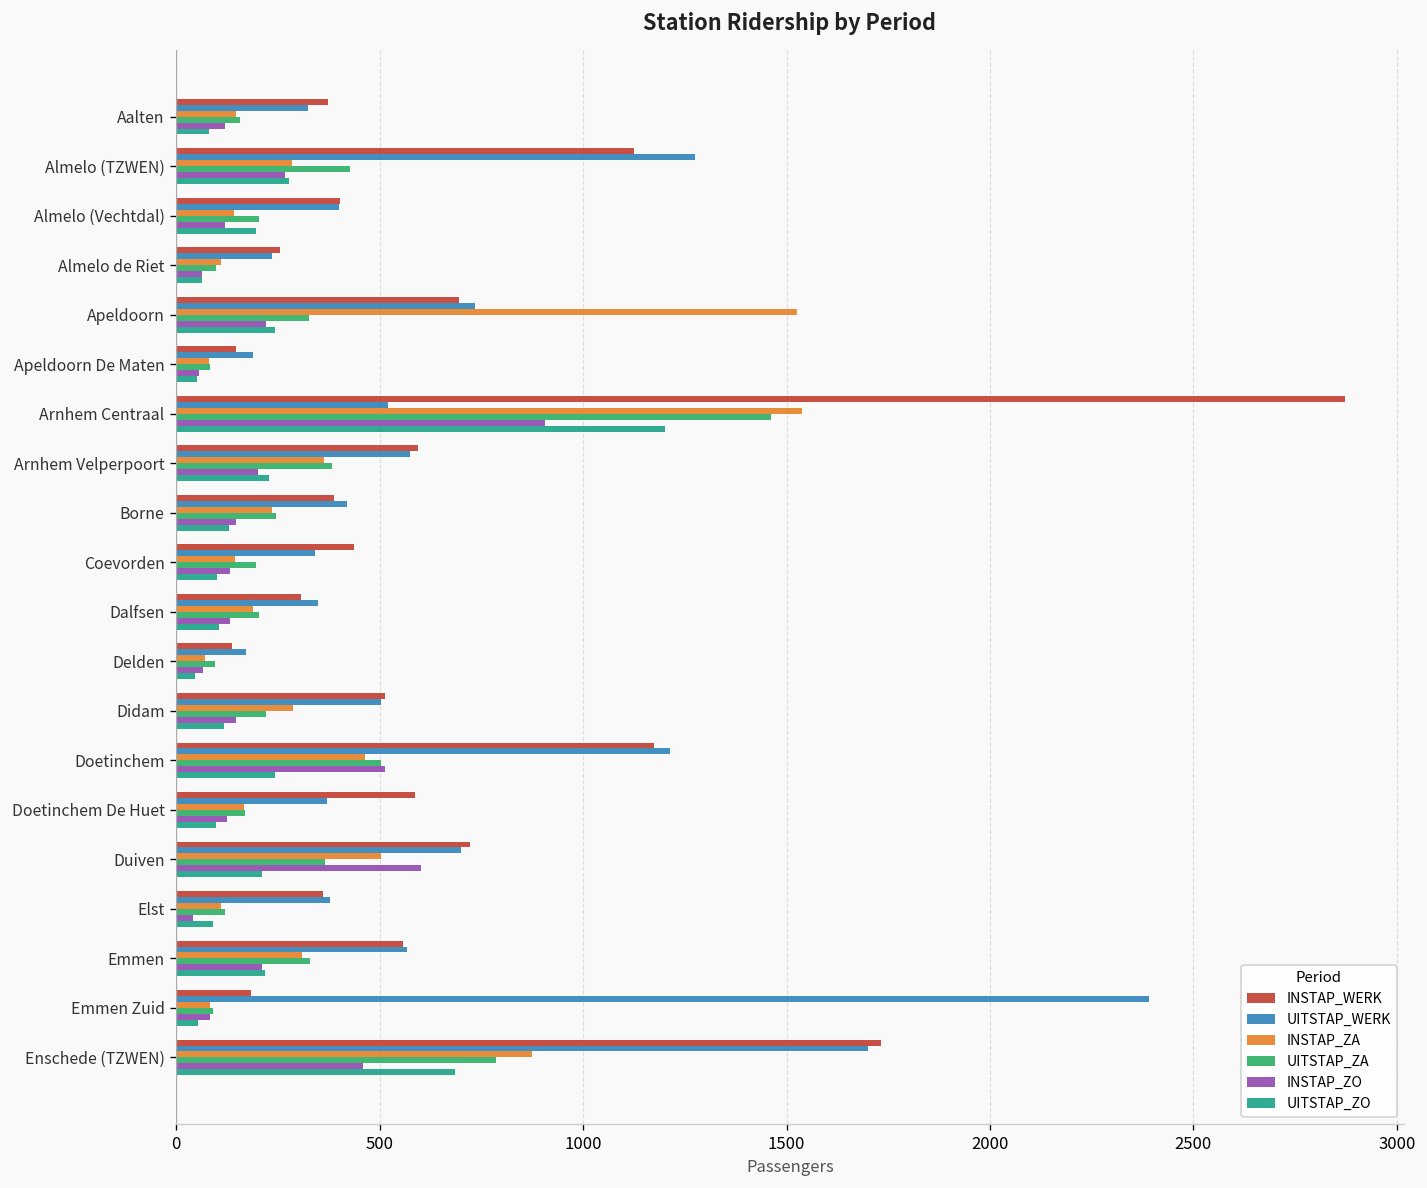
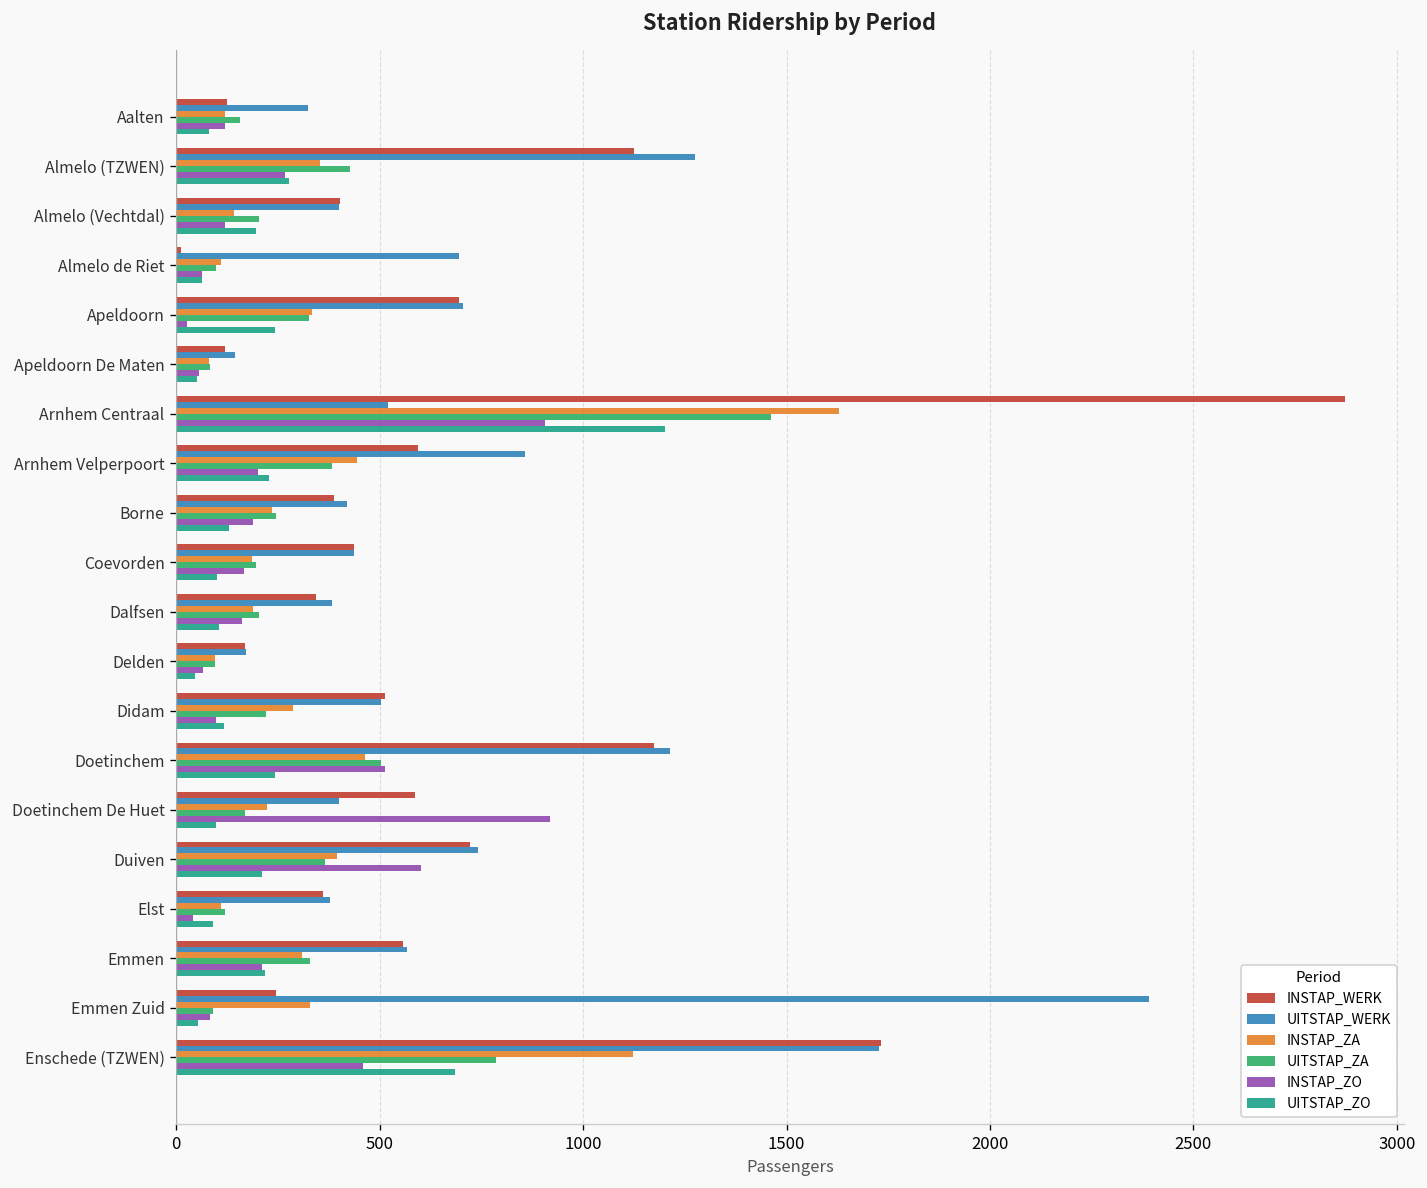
  {
    "INSTAP_WERK": {
-     "Aalten": 370,
+     "Aalten": 130,
      "Almelo (TZWEN)": 1130,
      "Almelo (Vechtdal)": 400,
-     "Almelo de Riet": 260,
+     "Almelo de Riet": 10,
      "Apeldoorn": 700,
-     "Apeldoorn De Maten": 150,
+     "Apeldoorn De Maten": 120,
      "Arnhem Centraal": 2870,
      "Arnhem Velperpoort": 600,
      "Borne": 390,
      "Coevorden": 440,
-     "Dalfsen": 310,
-     "Delden": 140,
+     "Dalfsen": 340,
+     "Delden": 170,
      "Didam": 510,
      "Doetinchem": 1170,
      "Doetinchem De Huet": 590,
      "Duiven": 720,
      "Elst": 360,
      "Emmen": 560,
-     "Emmen Zuid": 190,
+     "Emmen Zuid": 250,
      "Enschede (TZWEN)": 1730
    },
    "UITSTAP_WERK": {
      "Aalten": 320,
      "Almelo (TZWEN)": 1270,
      "Almelo (Vechtdal)": 400,
-     "Almelo de Riet": 240,
-     "Apeldoorn": 740,
-     "Apeldoorn De Maten": 190,
+     "Almelo de Riet": 700,
+     "Apeldoorn": 700,
+     "Apeldoorn De Maten": 140,
      "Arnhem Centraal": 520,
-     "Arnhem Velperpoort": 580,
+     "Arnhem Velperpoort": 860,
      "Borne": 420,
-     "Coevorden": 340,
-     "Dalfsen": 350,
+     "Coevorden": 440,
+     "Dalfsen": 380,
      "Delden": 170,
      "Didam": 500,
      "Doetinchem": 1210,
-     "Doetinchem De Huet": 370,
-     "Duiven": 700,
+     "Doetinchem De Huet": 400,
+     "Duiven": 740,
      "Elst": 380,
      "Emmen": 570,
      "Emmen Zuid": 2390,
-     "Enschede (TZWEN)": 1700
+     "Enschede (TZWEN)": 1730
    },
    "INSTAP_ZA": {
-     "Aalten": 150,
-     "Almelo (TZWEN)": 280,
+     "Aalten": 120,
+     "Almelo (TZWEN)": 350,
      "Almelo (Vechtdal)": 140,
      "Almelo de Riet": 110,
-     "Apeldoorn": 1530,
+     "Apeldoorn": 330,
      "Apeldoorn De Maten": 80,
-     "Arnhem Centraal": 1540,
-     "Arnhem Velperpoort": 360,
+     "Arnhem Centraal": 1630,
+     "Arnhem Velperpoort": 450,
      "Borne": 240,
-     "Coevorden": 140,
+     "Coevorden": 190,
      "Dalfsen": 190,
-     "Delden": 70,
+     "Delden": 100,
      "Didam": 290,
      "Doetinchem": 470,
-     "Doetinchem De Huet": 170,
-     "Duiven": 500,
+     "Doetinchem De Huet": 220,
+     "Duiven": 400,
      "Elst": 110,
      "Emmen": 310,
-     "Emmen Zuid": 80,
-     "Enschede (TZWEN)": 870
+     "Emmen Zuid": 330,
+     "Enschede (TZWEN)": 1120
    },
    "INSTAP_ZO": {
      "Aalten": 120,
      "Almelo (TZWEN)": 270,
      "Almelo (Vechtdal)": 120,
      "Almelo de Riet": 60,
-     "Apeldoorn": 220,
+     "Apeldoorn": 30,
      "Apeldoorn De Maten": 60,
      "Arnhem Centraal": 910,
      "Arnhem Velperpoort": 200,
-     "Borne": 150,
-     "Coevorden": 130,
-     "Dalfsen": 130,
+     "Borne": 190,
+     "Coevorden": 170,
+     "Dalfsen": 160,
      "Delden": 70,
-     "Didam": 150,
+     "Didam": 100,
      "Doetinchem": 510,
-     "Doetinchem De Huet": 130,
+     "Doetinchem De Huet": 920,
      "Duiven": 600,
      "Elst": 40,
      "Emmen": 210,
      "Emmen Zuid": 80,
      "Enschede (TZWEN)": 460
    }
  }
